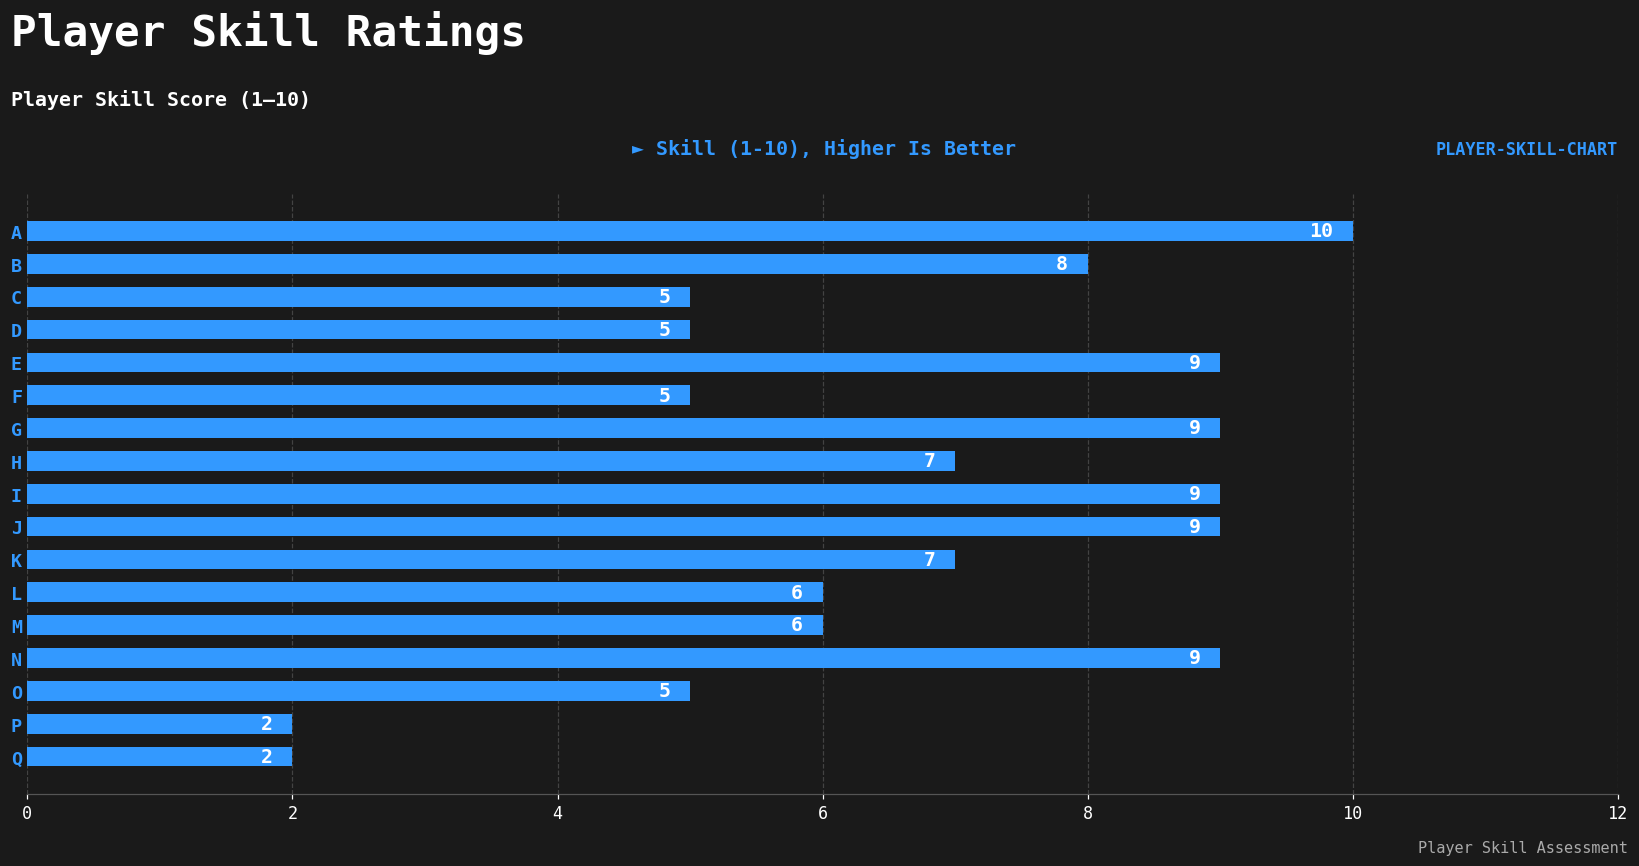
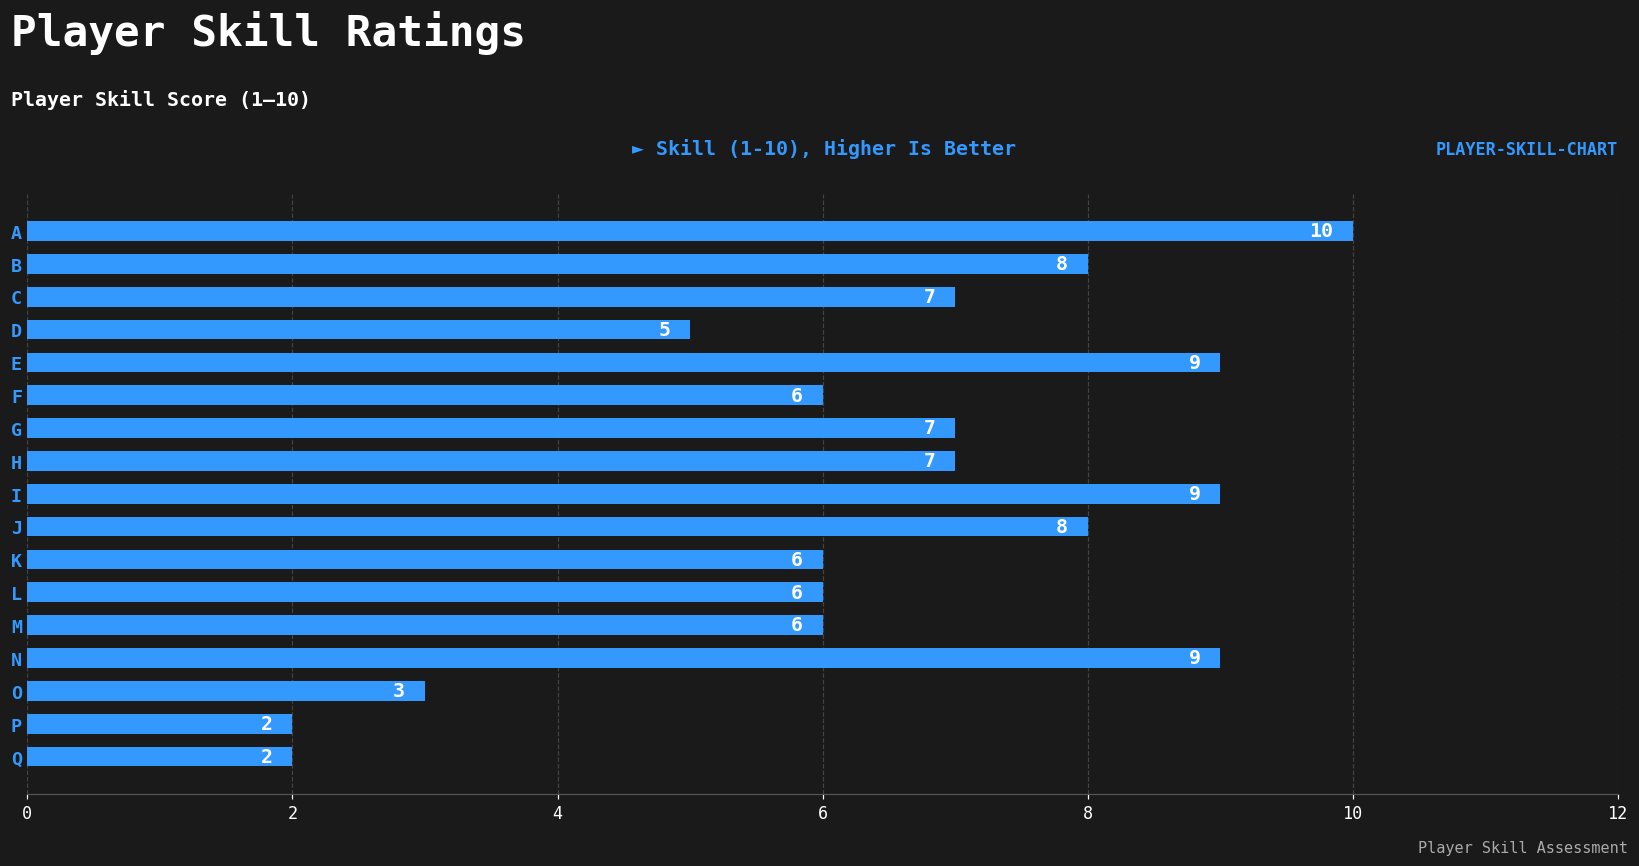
  {
    "A": 10,
    "B": 8,
-   "C": 5,
+   "C": 7,
    "D": 5,
    "E": 9,
-   "F": 5,
-   "G": 9,
+   "F": 6,
+   "G": 7,
    "H": 7,
    "I": 9,
-   "J": 9,
-   "K": 7,
+   "J": 8,
+   "K": 6,
    "L": 6,
    "M": 6,
    "N": 9,
-   "O": 5,
+   "O": 3,
    "P": 2,
    "Q": 2
  }
